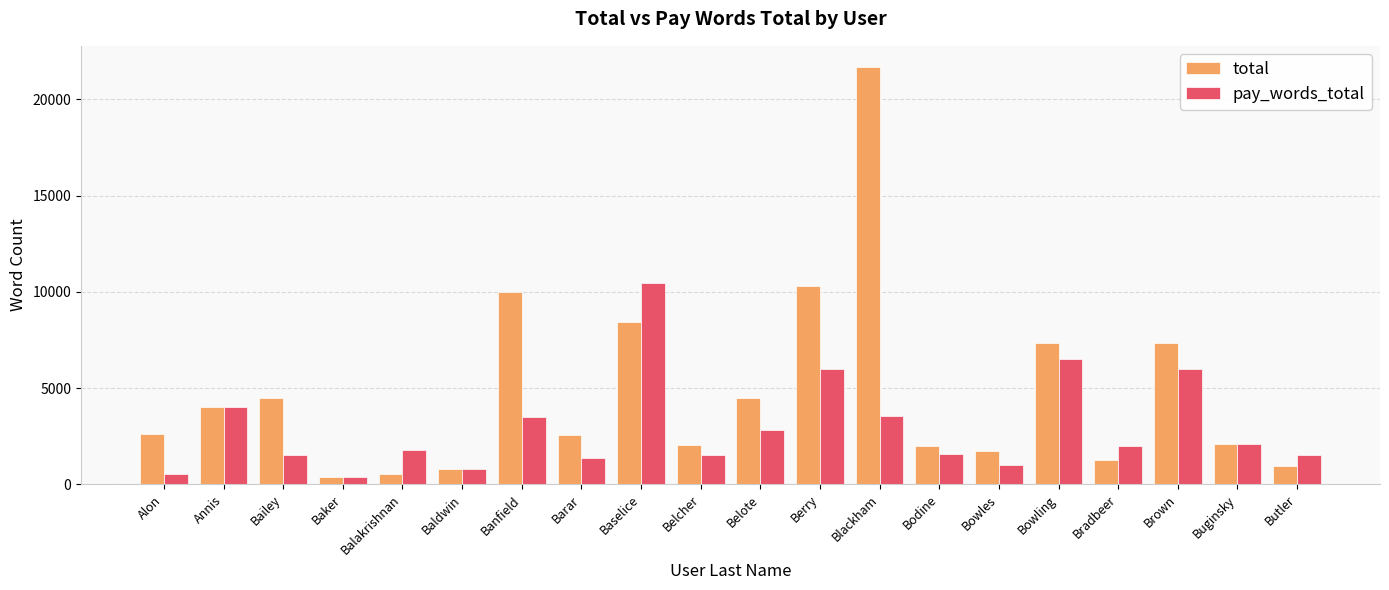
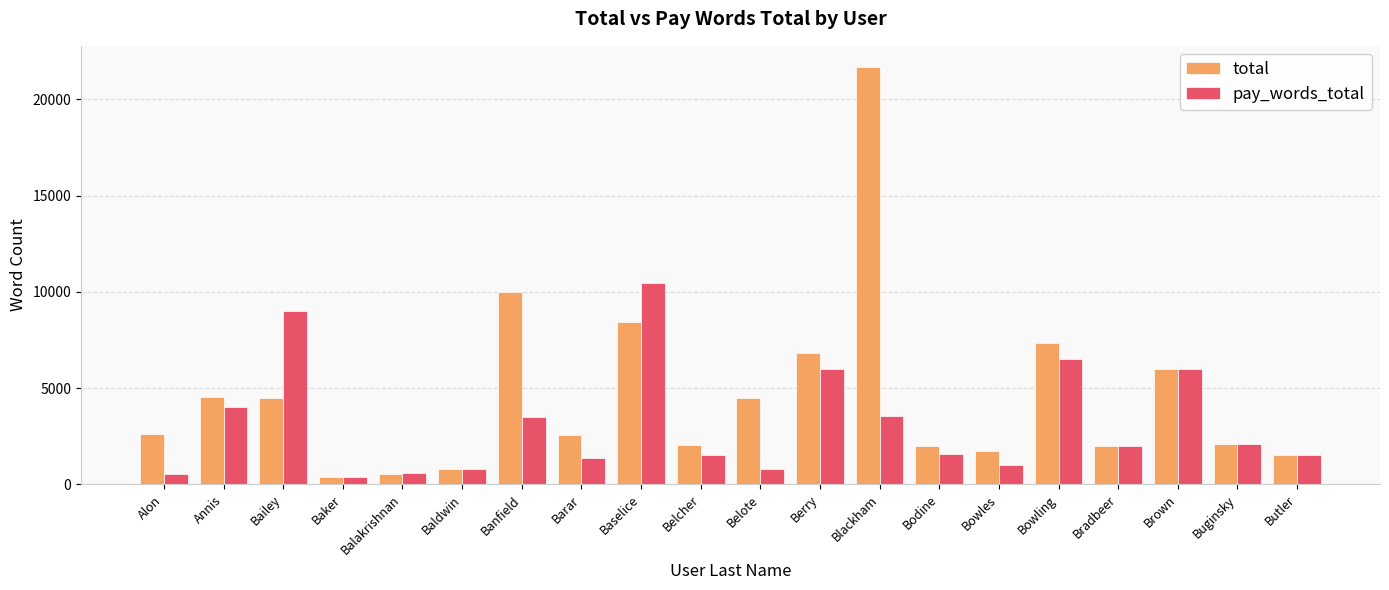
  {
    "total": {
      "Alon": 2600,
-     "Annis": 4000,
+     "Annis": 4500,
      "Bailey": 4500,
      "Baker": 400,
      "Balakrishnan": 500,
      "Baldwin": 800,
      "Banfield": 10000,
      "Barar": 2600,
      "Baselice": 8400,
      "Belcher": 2100,
      "Belote": 4500,
-     "Berry": 10300,
+     "Berry": 6800,
      "Blackham": 21700,
      "Bodine": 2000,
      "Bowles": 1800,
      "Bowling": 7400,
-     "Bradbeer": 1300,
-     "Brown": 7400,
+     "Bradbeer": 2000,
+     "Brown": 6000,
      "Buginsky": 2100,
-     "Butler": 900
+     "Butler": 1500
    },
    "pay_words_total": {
      "Alon": 500,
      "Annis": 4000,
-     "Bailey": 1500,
+     "Bailey": 9000,
      "Baker": 400,
-     "Balakrishnan": 1800,
+     "Balakrishnan": 600,
      "Baldwin": 800,
      "Banfield": 3500,
      "Barar": 1400,
      "Baselice": 10500,
      "Belcher": 1500,
-     "Belote": 2800,
+     "Belote": 800,
      "Berry": 6000,
      "Blackham": 3600,
      "Bodine": 1600,
      "Bowles": 1000,
      "Bowling": 6500,
      "Bradbeer": 2000,
      "Brown": 6000,
      "Buginsky": 2100,
      "Butler": 1500
    }
  }
